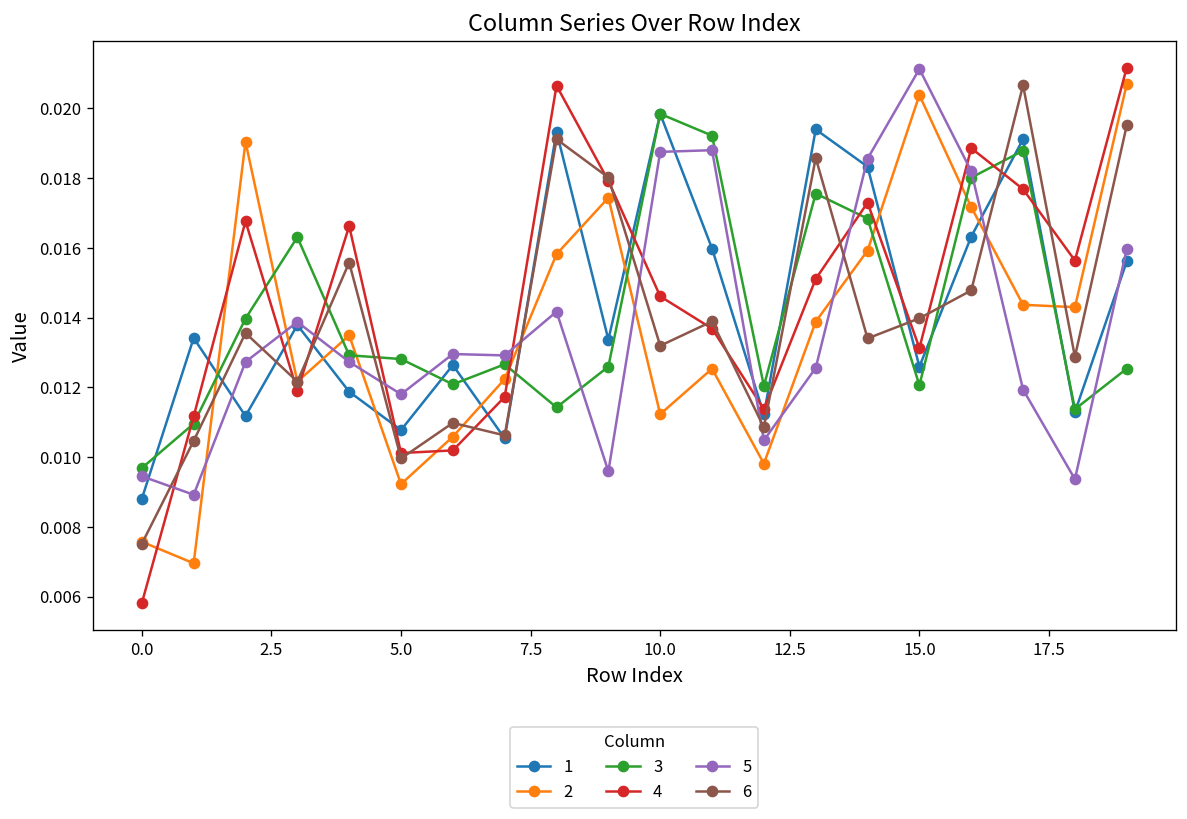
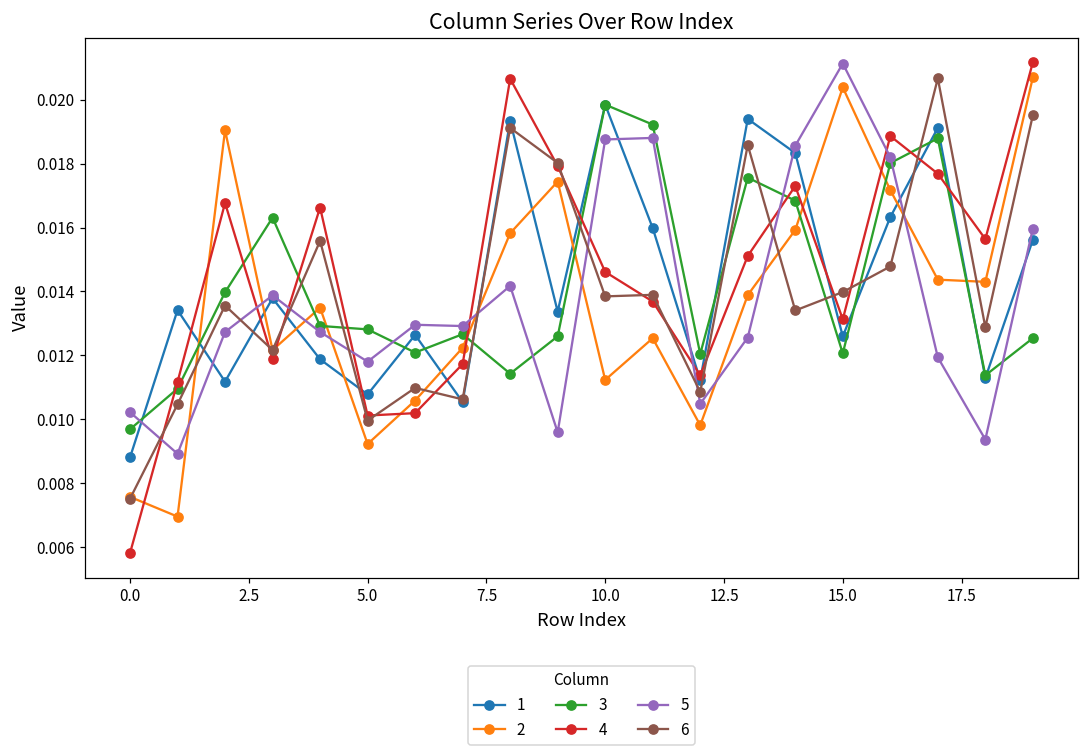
  {
    "1": {
      "0.0": 0.0088,
      "5.0": 0.0108,
      "15.0": 0.0126
    },
    "2": {
      "5.0": 0.0092,
      "10.0": 0.0112,
      "15.0": 0.0204
    },
    "3": {
      "0.0": 0.0097,
      "5.0": 0.0128,
      "15.0": 0.0121
    },
    "4": {
      "0.0": 0.0058,
      "5.0": 0.0101,
      "10.0": 0.0146,
      "15.0": 0.0131
    },
    "5": {
-     "0.0": 0.0095,
+     "0.0": 0.0102,
      "5.0": 0.0118,
      "10.0": 0.0188,
      "15.0": 0.0211
    },
    "6": {
      "5.0": 0.0100,
-     "10.0": 0.0132,
+     "10.0": 0.0138,
      "15.0": 0.0140
    }
  }
